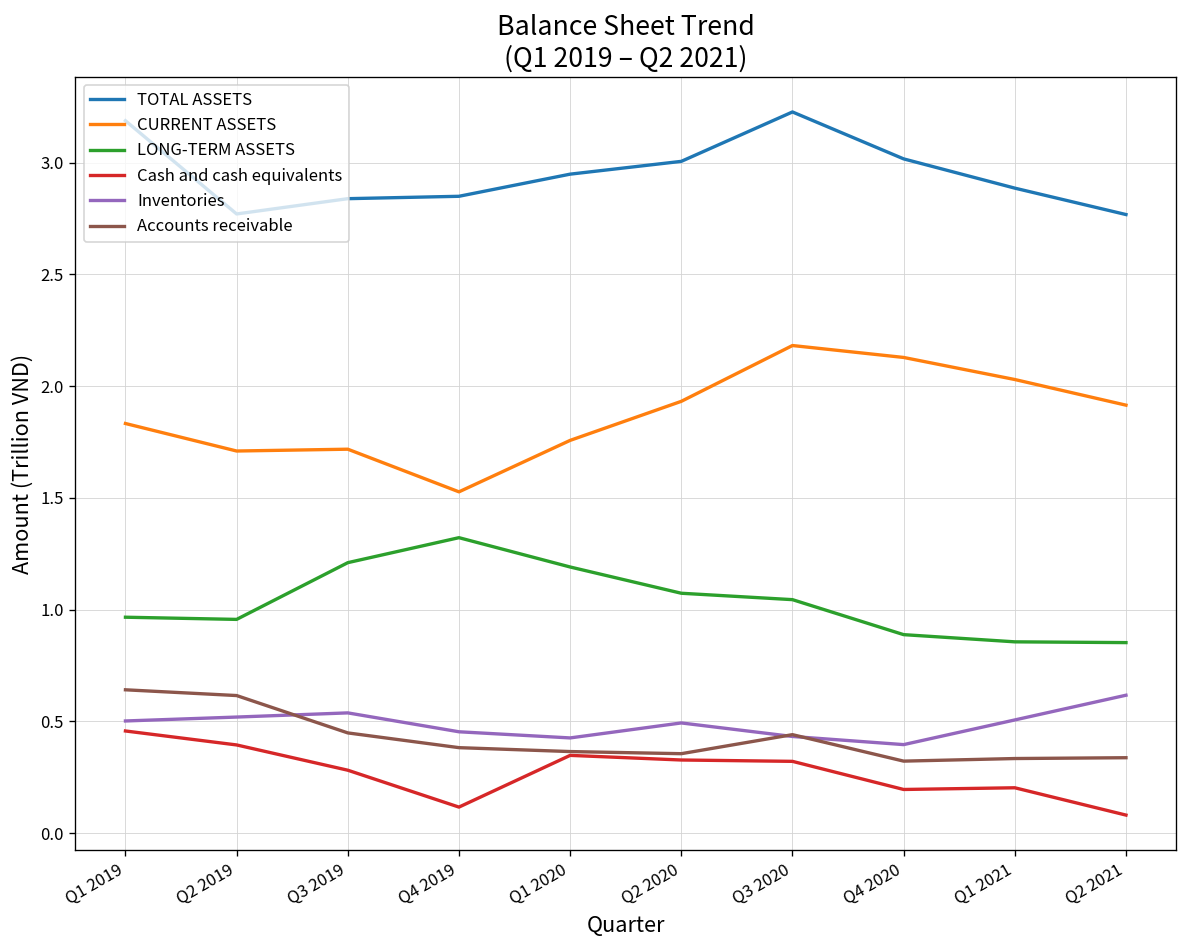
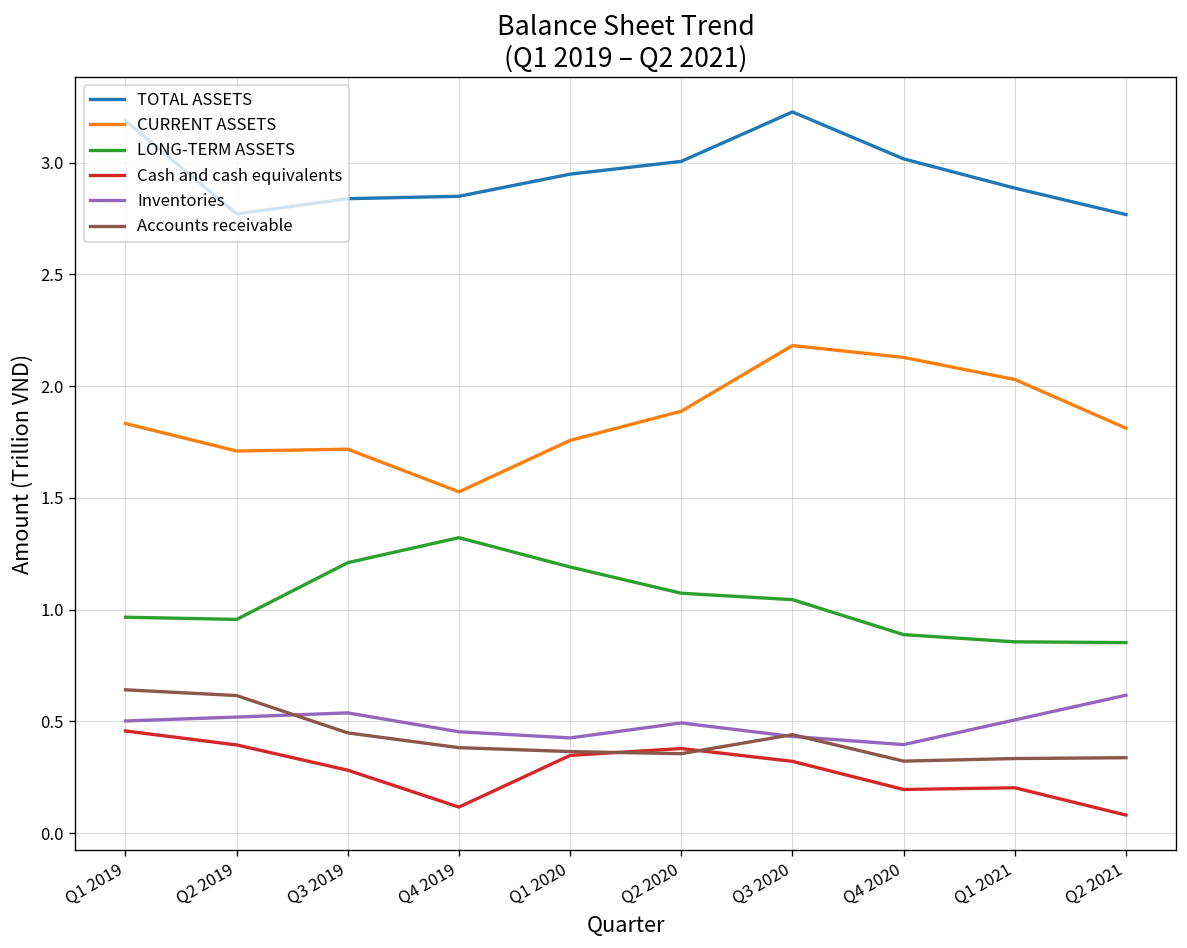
  {
    "TOTAL ASSETS": {
      "Q4 2019": 2.85,
      "Q1 2020": 2.95,
      "Q2 2020": 3.01,
      "Q3 2020": 3.23,
      "Q4 2020": 3.02,
      "Q1 2021": 2.89,
      "Q2 2021": 2.77
    },
    "CURRENT ASSETS": {
      "Q1 2019": 1.83,
      "Q2 2019": 1.71,
      "Q3 2019": 1.72,
      "Q4 2019": 1.53,
      "Q1 2020": 1.76,
-     "Q2 2020": 1.93,
+     "Q2 2020": 1.89,
      "Q3 2020": 2.18,
      "Q4 2020": 2.13,
      "Q1 2021": 2.03,
-     "Q2 2021": 1.92
+     "Q2 2021": 1.81
    },
    "LONG-TERM ASSETS": {
      "Q1 2019": 0.97,
      "Q2 2019": 0.96,
      "Q3 2019": 1.21,
      "Q4 2019": 1.32,
      "Q1 2020": 1.19,
      "Q2 2020": 1.07,
      "Q3 2020": 1.05,
      "Q4 2020": 0.89,
      "Q1 2021": 0.86,
      "Q2 2021": 0.85
    },
    "Cash and cash equivalents": {
      "Q1 2019": 0.46,
      "Q2 2019": 0.39,
      "Q3 2019": 0.28,
      "Q4 2019": 0.12,
      "Q1 2020": 0.35,
-     "Q2 2020": 0.33,
+     "Q2 2020": 0.38,
      "Q3 2020": 0.32,
      "Q4 2020": 0.20,
      "Q1 2021": 0.20,
      "Q2 2021": 0.08
    },
    "Inventories": {
      "Q1 2019": 0.50,
      "Q2 2019": 0.52,
      "Q3 2019": 0.54,
      "Q4 2019": 0.45,
      "Q1 2020": 0.43,
      "Q2 2020": 0.49,
      "Q4 2020": 0.40,
      "Q1 2021": 0.51,
      "Q2 2021": 0.62
    },
    "Accounts receivable": {
      "Q1 2019": 0.64,
      "Q2 2019": 0.62,
      "Q3 2019": 0.45,
      "Q4 2019": 0.38,
      "Q1 2020": 0.37,
      "Q2 2020": 0.36,
      "Q4 2020": 0.32,
      "Q1 2021": 0.33,
      "Q2 2021": 0.34
    }
  }
